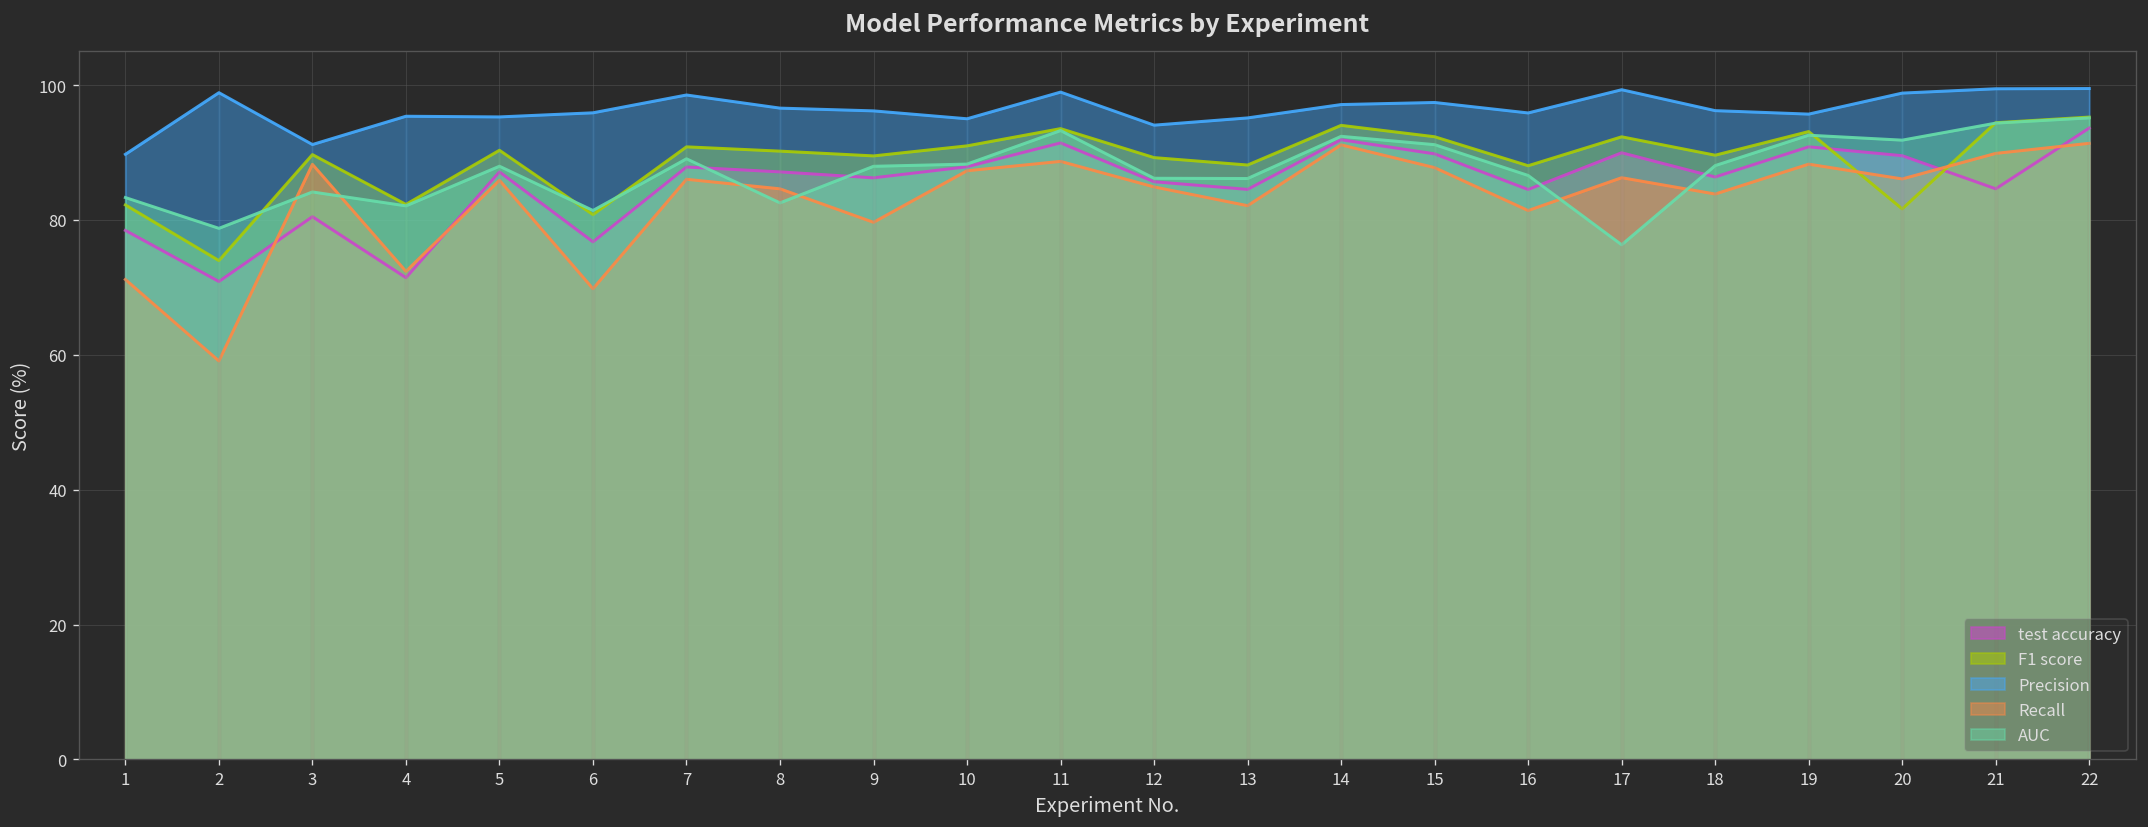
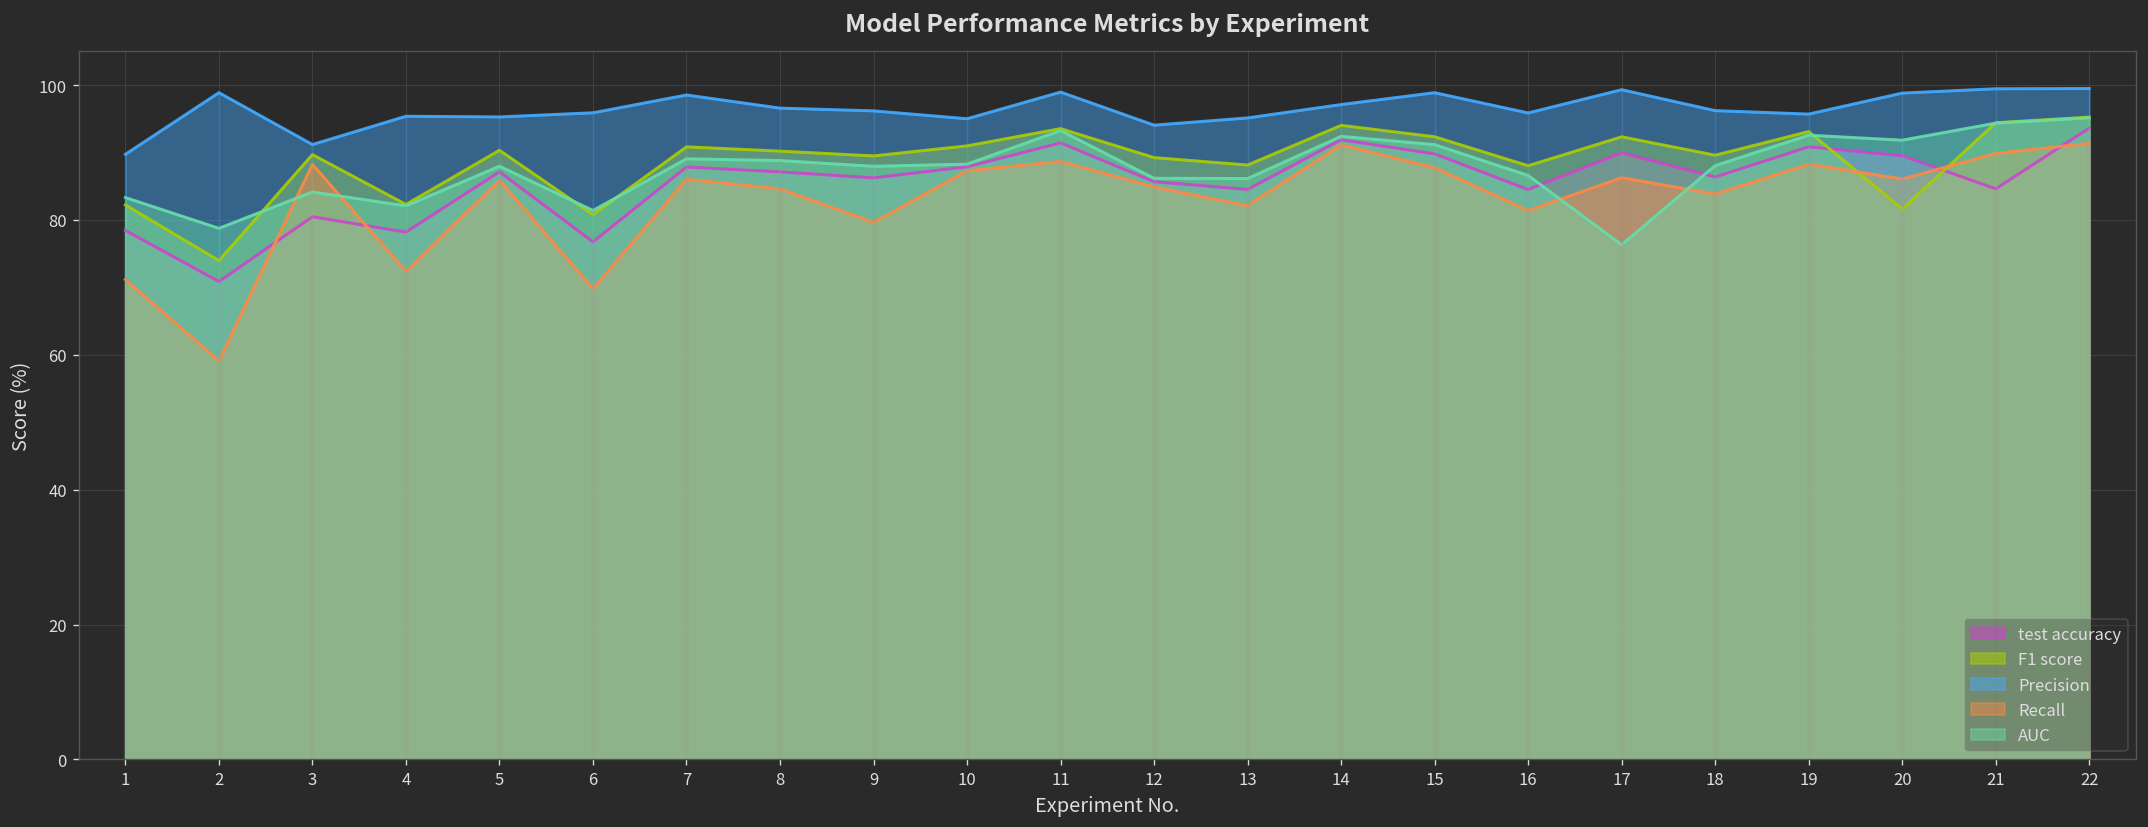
  {
    "test accuracy": {
      "1": 78,
      "2": 71,
      "3": 80,
-     "4": 71,
+     "4": 78,
      "5": 87,
      "6": 77,
      "7": 88,
      "8": 87,
      "9": 86,
      "11": 91,
      "12": 86,
      "13": 85,
      "14": 92,
      "15": 90,
      "16": 85,
      "17": 90,
      "18": 86,
      "19": 91,
      "20": 90,
      "21": 85,
      "22": 94
    },
    "F1 score": {
      "1": 82,
      "2": 74,
      "3": 90,
      "5": 90,
      "6": 81,
      "7": 91,
      "8": 90,
      "9": 90,
      "10": 91,
      "12": 89,
      "13": 88,
      "14": 94,
      "15": 92,
      "16": 88,
      "17": 92,
      "18": 90,
      "19": 93,
      "20": 82
    },
    "Precision": {
      "1": 90,
      "2": 99,
      "3": 91,
      "4": 95,
      "5": 95,
      "6": 96,
      "7": 99,
      "8": 97,
      "9": 96,
      "10": 95,
      "11": 99,
      "12": 94,
      "13": 95,
      "14": 97,
-     "15": 97,
+     "15": 99,
      "16": 96,
      "17": 99,
      "18": 96,
      "19": 96,
      "20": 99,
      "21": 99,
      "22": 99
    },
    "Recall": {
      "1": 71,
      "2": 59,
      "3": 88,
      "4": 72,
      "5": 86,
      "6": 70,
      "7": 86,
      "8": 85,
      "9": 80,
      "10": 87,
      "11": 89,
      "12": 85,
      "13": 82,
      "14": 91,
      "15": 88,
      "16": 81,
      "17": 86,
      "18": 84,
      "19": 88,
      "20": 86,
      "21": 90,
      "22": 91
    },
    "AUC": {
      "1": 83,
      "2": 79,
      "3": 84,
      "5": 88,
      "6": 81,
      "7": 89,
-     "8": 83,
+     "8": 89,
      "9": 88,
      "12": 86,
      "13": 86,
      "14": 92,
      "15": 91,
      "16": 87,
      "17": 76,
      "18": 88,
      "19": 93,
      "20": 92
    }
  }
